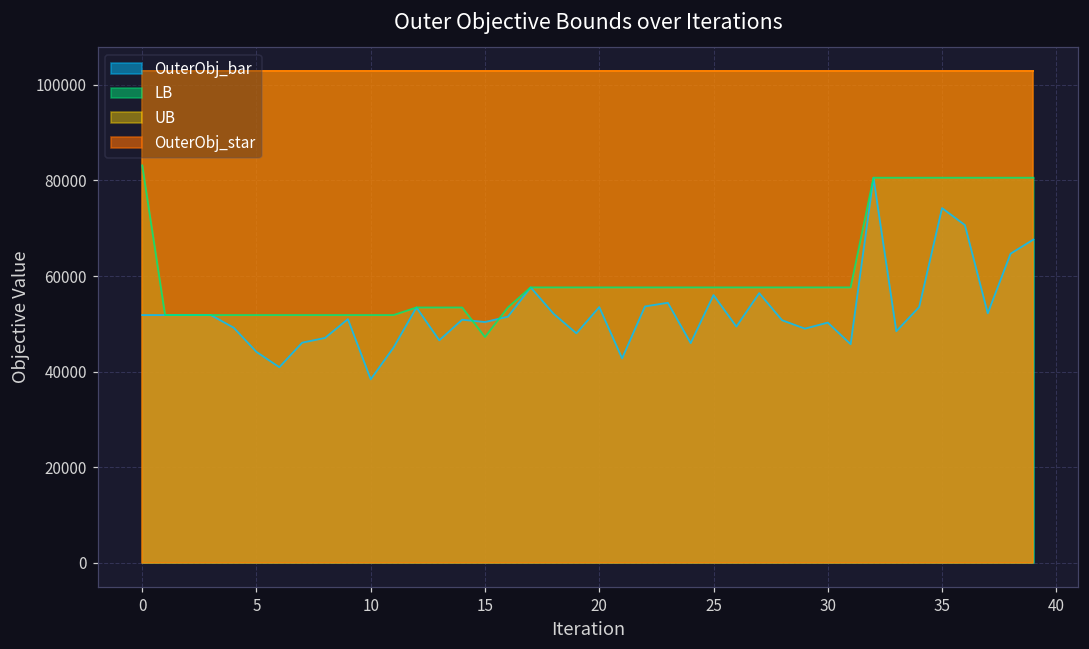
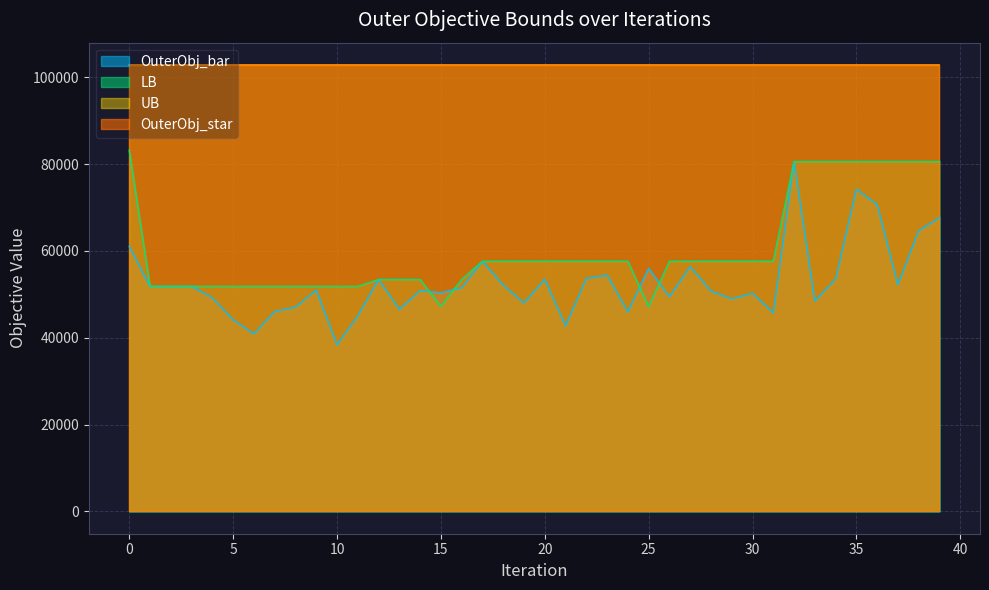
  {
    "OuterObj_bar": {
-     "0": 52000,
+     "0": 61000,
      "5": 44000,
      "10": 38000,
      "15": 50000,
      "20": 53000,
      "25": 56000,
      "30": 50000,
      "35": 74000
    },
    "LB": {
      "0": 83000,
      "5": 52000,
      "10": 52000,
      "15": 47000,
      "20": 58000,
-     "25": 58000,
+     "25": 47000,
      "30": 58000,
      "35": 81000
    },
    "OuterObj_star": {
      "10": 103000,
      "15": 103000,
      "20": 103000,
      "25": 103000,
      "30": 103000,
      "35": 103000
    }
  }
